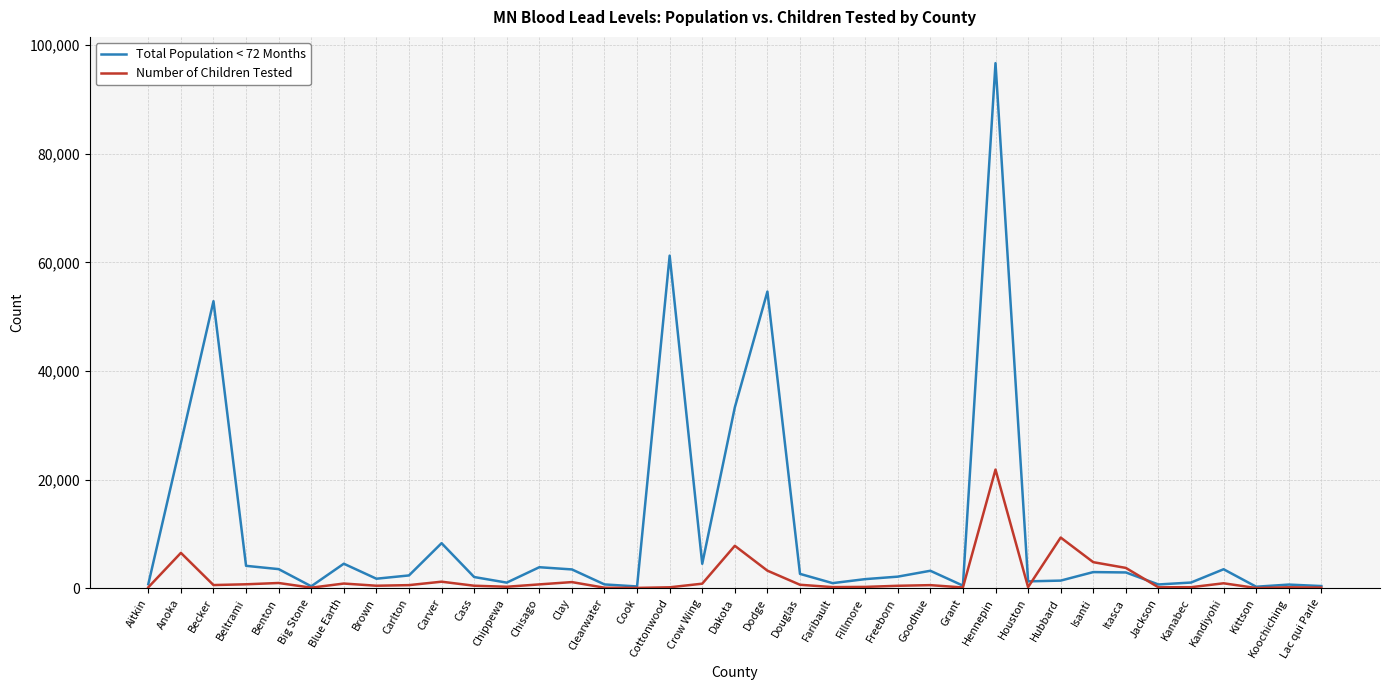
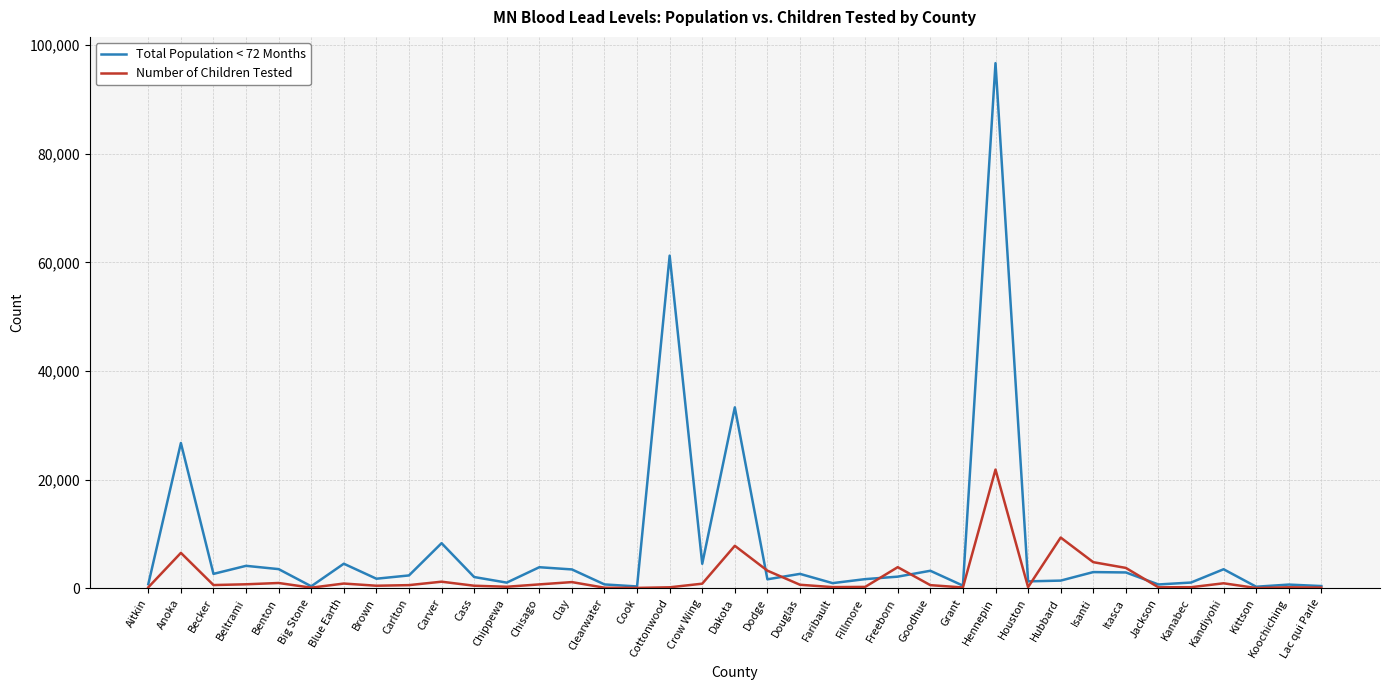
  {
    "Total Population < 72 Months": {
      "Aitkin": "1,000",
      "Anoka": "27,000",
-     "Becker": "53,000",
+     "Becker": "3,000",
      "Beltrami": "4,000",
      "Benton": "4,000",
      "Blue Earth": "4,000",
      "Brown": "2,000",
      "Carlton": "2,000",
      "Carver": "8,000",
      "Cass": "2,000",
      "Chippewa": "1,000",
      "Chisago": "4,000",
      "Clay": "3,000",
      "Clearwater": "1,000",
      "Cottonwood": "61,000",
      "Crow Wing": "4,000",
      "Dakota": "33,000",
-     "Dodge": "55,000",
+     "Dodge": "2,000",
      "Douglas": "3,000",
      "Faribault": "1,000",
      "Fillmore": "2,000",
      "Freeborn": "2,000",
      "Goodhue": "3,000",
      "Hennepin": "97,000",
      "Houston": "1,000",
      "Hubbard": "1,000",
      "Isanti": "3,000",
      "Itasca": "3,000",
      "Jackson": "1,000",
      "Kanabec": "1,000",
      "Kandiyohi": "3,000",
      "Koochiching": "1,000"
    },
    "Number of Children Tested": {
      "Aitkin": "0",
      "Anoka": "6,000",
      "Becker": "1,000",
      "Beltrami": "1,000",
      "Benton": "1,000",
      "Blue Earth": "1,000",
      "Brown": "0",
      "Carlton": "1,000",
      "Carver": "1,000",
      "Cass": "0",
      "Chippewa": "0",
      "Chisago": "1,000",
      "Clay": "1,000",
      "Clearwater": "0",
      "Cottonwood": "0",
      "Crow Wing": "1,000",
      "Dakota": "8,000",
      "Dodge": "3,000",
      "Douglas": "1,000",
      "Faribault": "0",
      "Fillmore": "0",
-     "Freeborn": "0",
+     "Freeborn": "4,000",
      "Goodhue": "1,000",
      "Hennepin": "22,000",
      "Houston": "0",
      "Hubbard": "9,000",
      "Isanti": "5,000",
      "Itasca": "4,000",
      "Jackson": "0",
      "Kanabec": "0",
      "Kandiyohi": "1,000",
      "Koochiching": "0"
    }
  }
